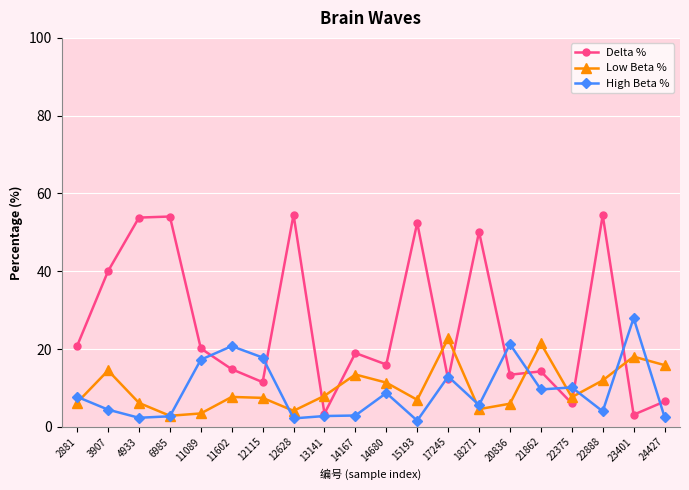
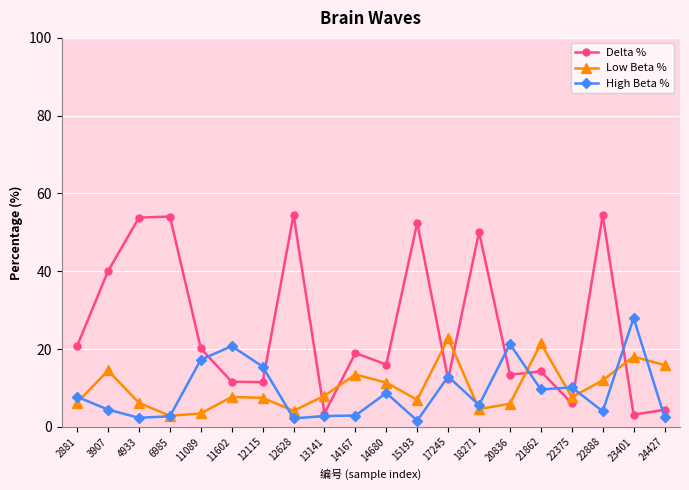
  {
    "Delta %": {
      "2881": 21,
      "3907": 40,
      "4933": 54,
      "6985": 54,
      "11089": 20,
-     "11602": 15,
+     "11602": 12,
      "12115": 11,
      "12628": 55,
      "14167": 19,
      "14680": 16,
      "15193": 52,
      "17245": 12,
      "18271": 50,
      "20836": 13,
      "21862": 14,
      "22375": 6,
      "22888": 54,
      "23401": 3,
-     "24427": 7
+     "24427": 4
    },
    "Low Beta %": {
      "2881": 6,
      "3907": 14,
      "4933": 6,
      "11089": 3,
      "11602": 8,
      "12115": 7,
      "12628": 4,
      "13141": 8,
      "14167": 13,
      "14680": 11,
      "15193": 7,
      "17245": 23,
      "18271": 5,
      "20836": 6,
      "21862": 21,
      "22375": 8,
      "22888": 12,
      "23401": 18,
      "24427": 16
    },
    "High Beta %": {
      "2881": 8,
      "3907": 4,
      "4933": 2,
      "11089": 17,
      "11602": 21,
-     "12115": 18,
+     "12115": 15,
      "12628": 2,
      "14167": 3,
      "14680": 9,
      "15193": 2,
      "17245": 13,
      "18271": 6,
      "20836": 21,
      "21862": 10,
      "22375": 10,
      "22888": 4,
      "23401": 28,
      "24427": 3
    }
  }
